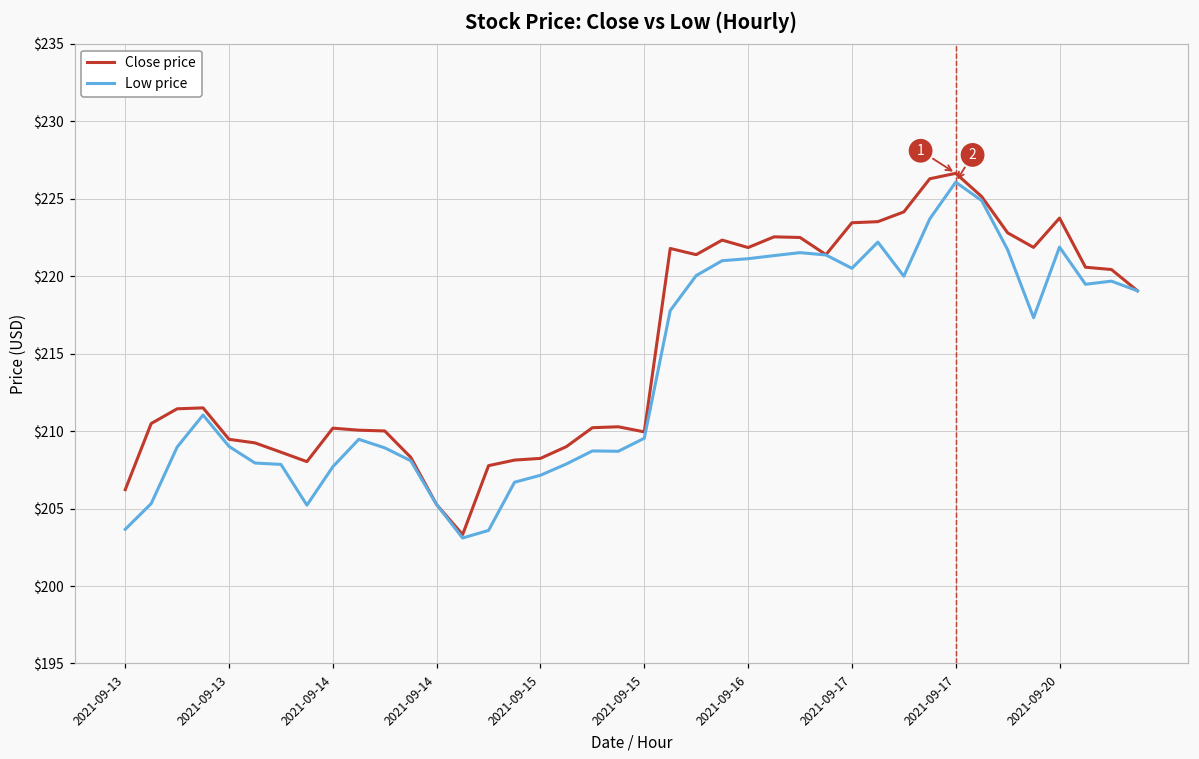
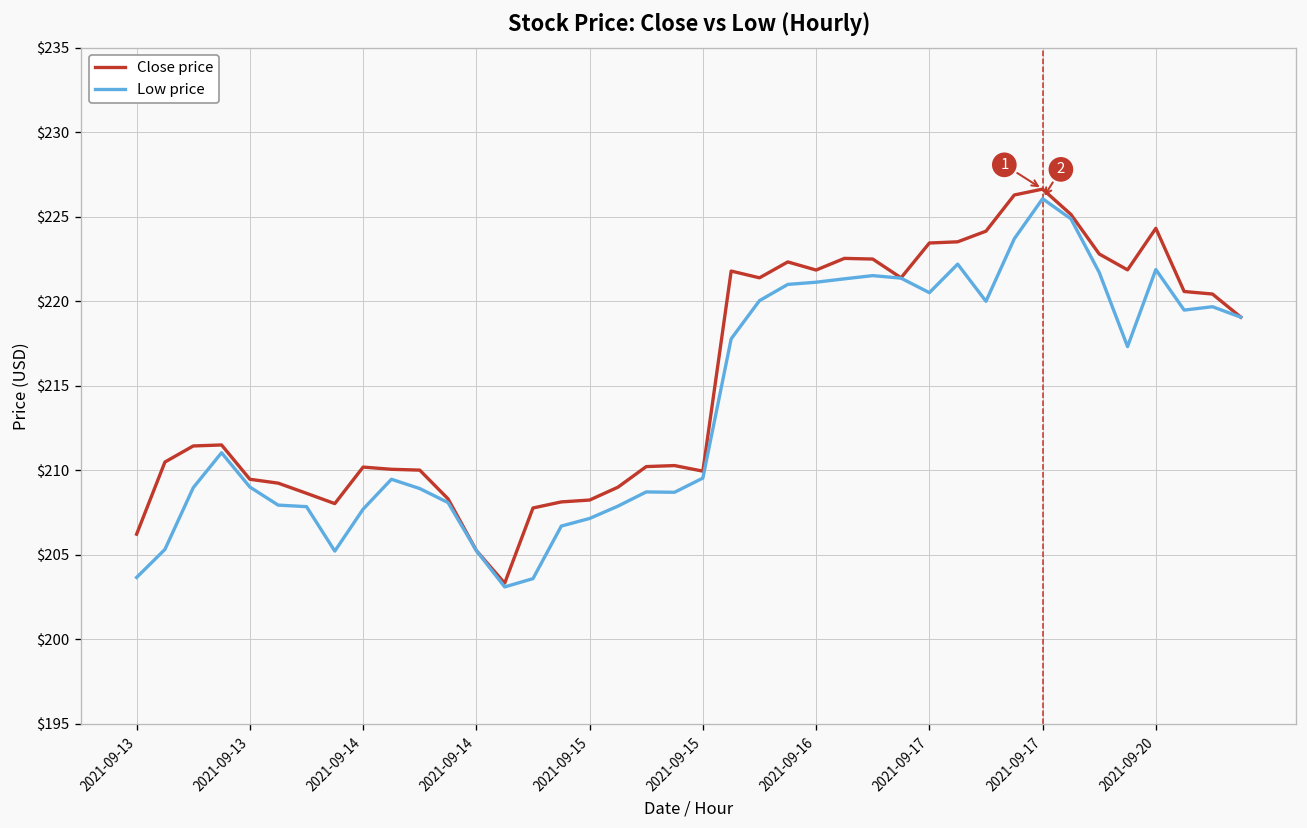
  {
    "Close price": {
      "2021-09-16": "$221.9",
-     "2021-09-20": "$223.8"
+     "2021-09-20": "$224.3"
    },
    "Low price": {
      "2021-09-16": "$221.1",
      "2021-09-20": "$221.9"
    }
  }
